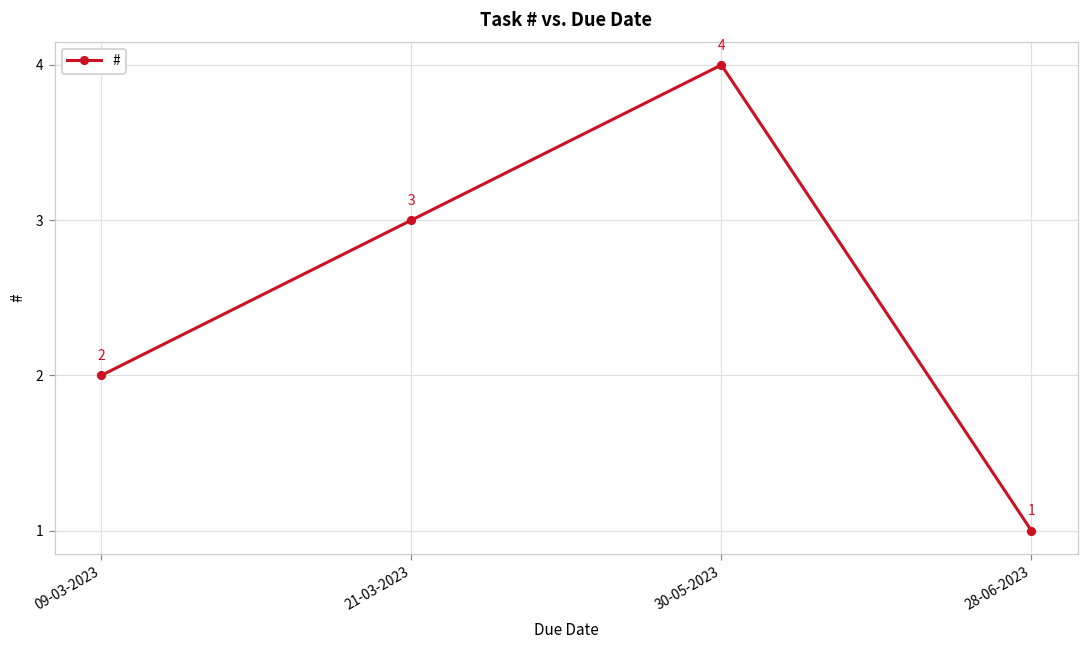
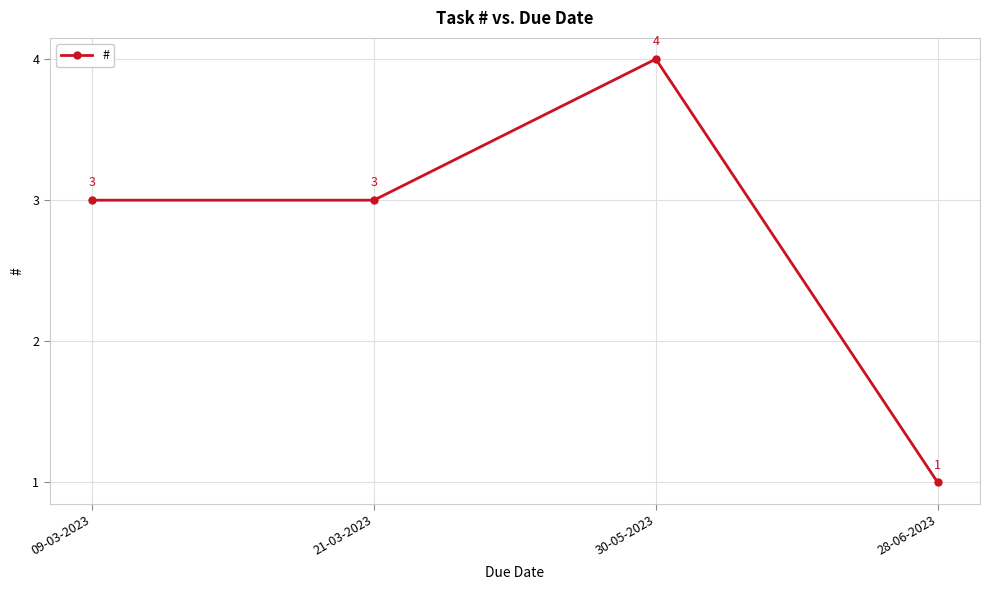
  {
-   "09-03-2023": 2,
+   "09-03-2023": 3,
    "21-03-2023": 3,
    "30-05-2023": 4,
    "28-06-2023": 1
  }
